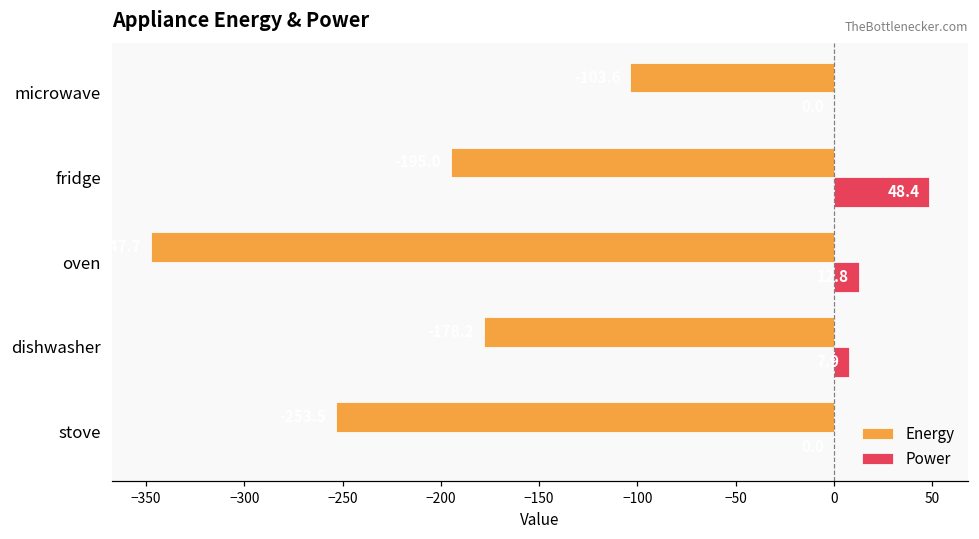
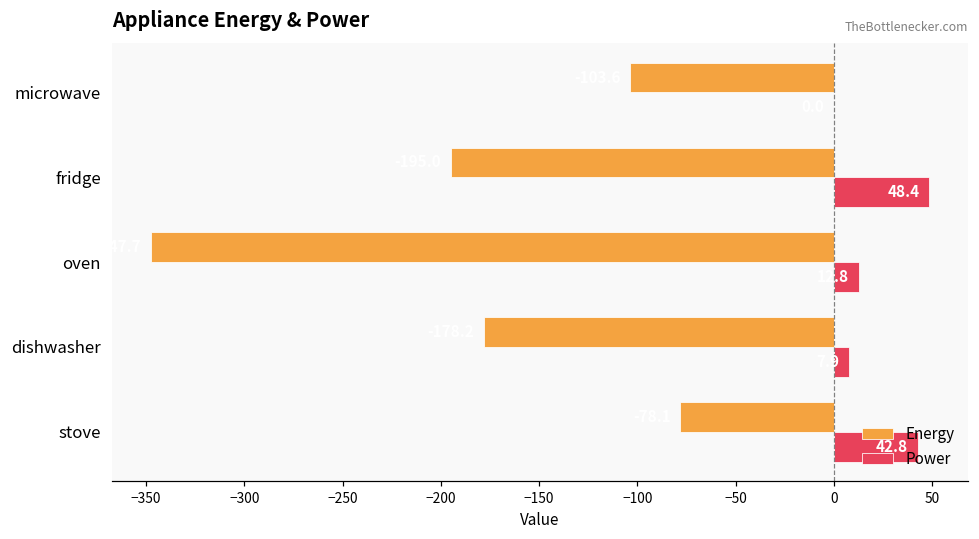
  {
    "Energy": {
      "microwave": -104,
      "fridge": -195,
      "oven": -348,
      "dishwasher": -178,
-     "stove": -254
+     "stove": -78
    },
    "Power": {
      "microwave": 0,
      "oven": 13,
      "dishwasher": 8,
-     "stove": 0
+     "stove": 43
    }
  }
